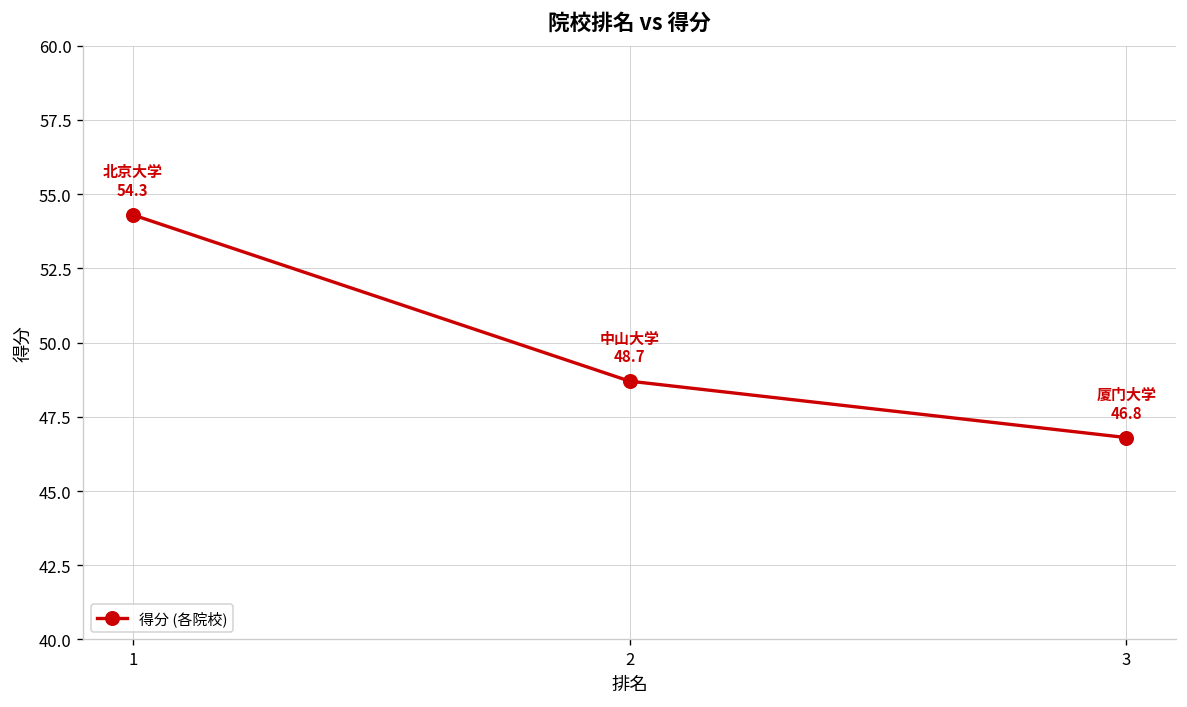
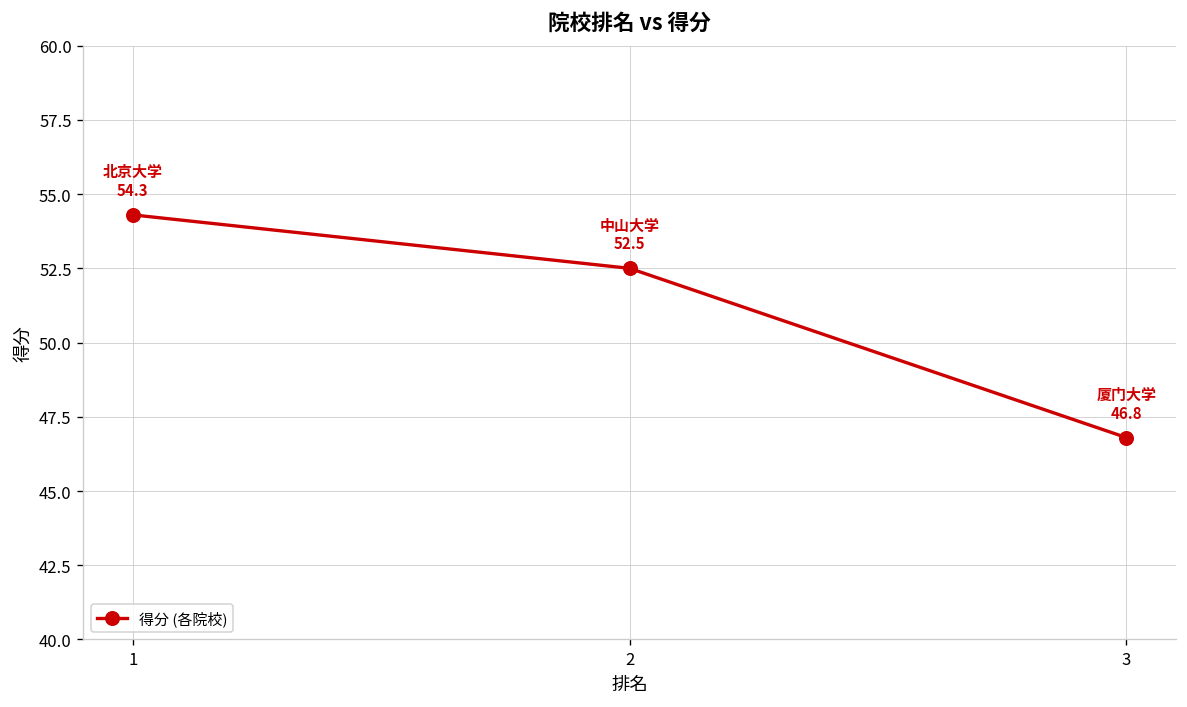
  {
    "1": 54.3,
-   "2": 48.7,
+   "2": 52.5,
    "3": 46.8
  }
